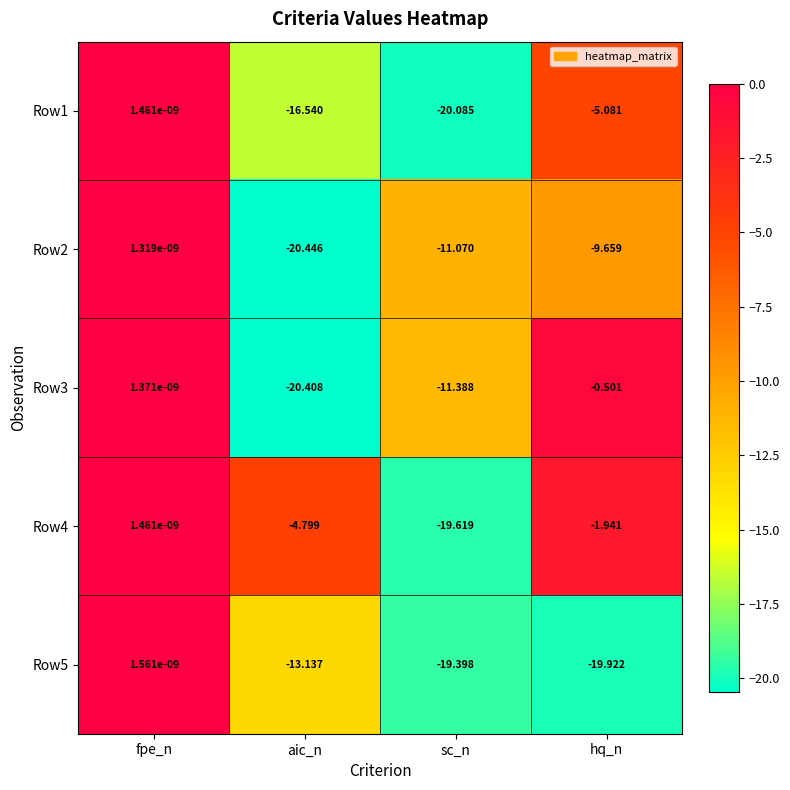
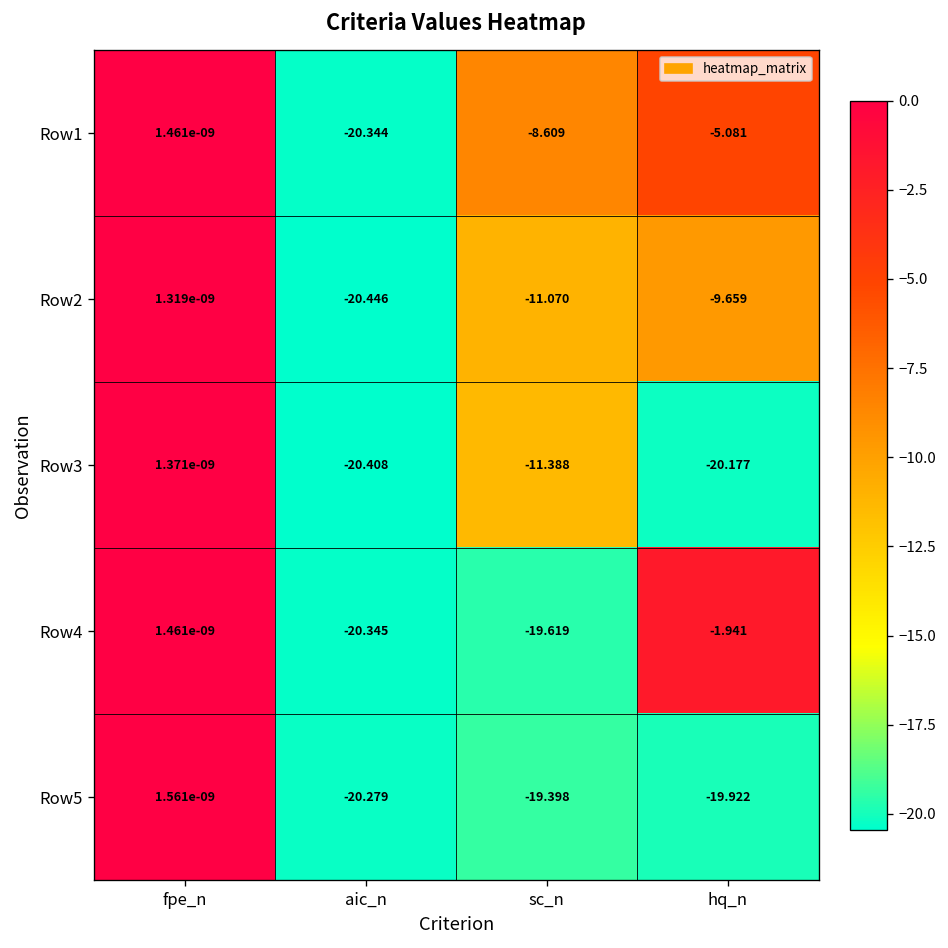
  {
    "Row1": {
      "fpe_n": "1.461e-09",
-     "aic_n": "-16.540",
-     "sc_n": "-20.085",
+     "aic_n": "-20.344",
+     "sc_n": "-8.609",
      "hq_n": "-5.081"
    },
    "Row2": {
      "fpe_n": "1.319e-09",
      "aic_n": "-20.446",
      "sc_n": "-11.070",
      "hq_n": "-9.659"
    },
    "Row3": {
      "fpe_n": "1.371e-09",
      "aic_n": "-20.408",
      "sc_n": "-11.388",
-     "hq_n": "-0.501"
+     "hq_n": "-20.177"
    },
    "Row4": {
      "fpe_n": "1.461e-09",
-     "aic_n": "-4.799",
+     "aic_n": "-20.345",
      "sc_n": "-19.619",
      "hq_n": "-1.941"
    },
    "Row5": {
      "fpe_n": "1.561e-09",
-     "aic_n": "-13.137",
+     "aic_n": "-20.279",
      "sc_n": "-19.398",
      "hq_n": "-19.922"
    }
  }
